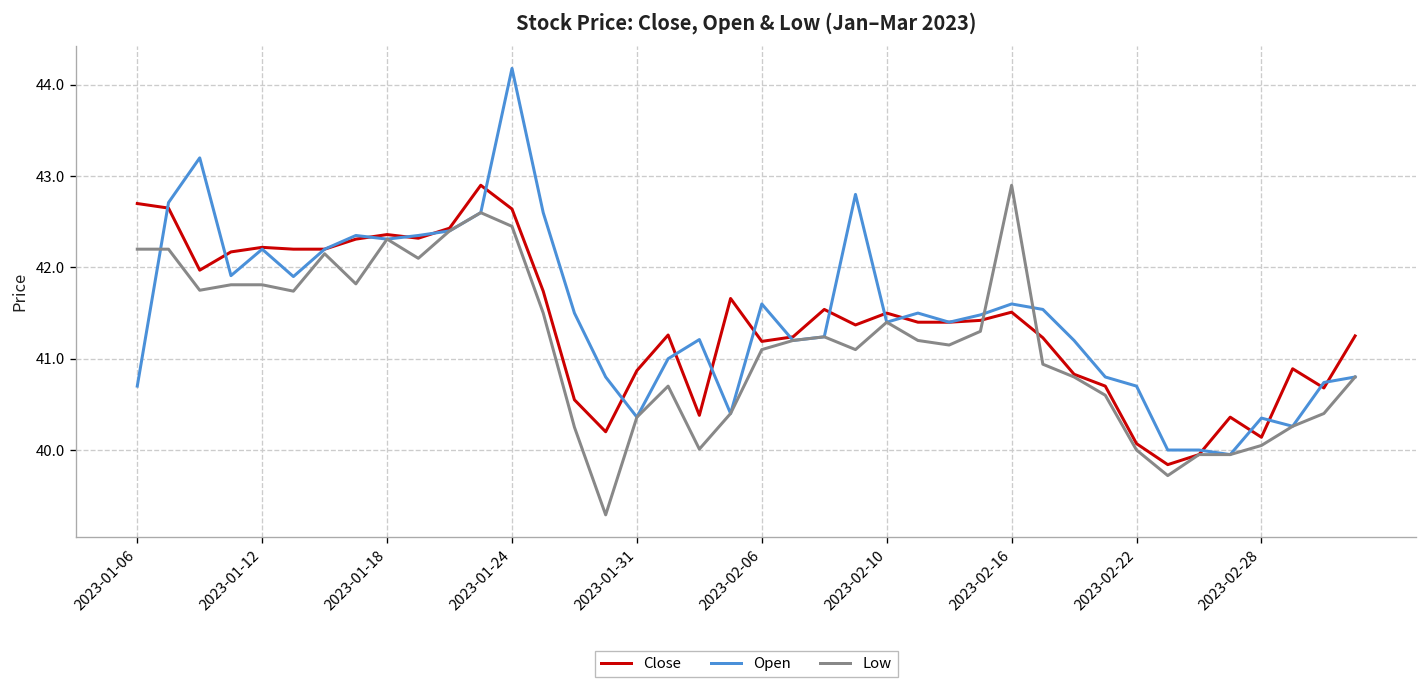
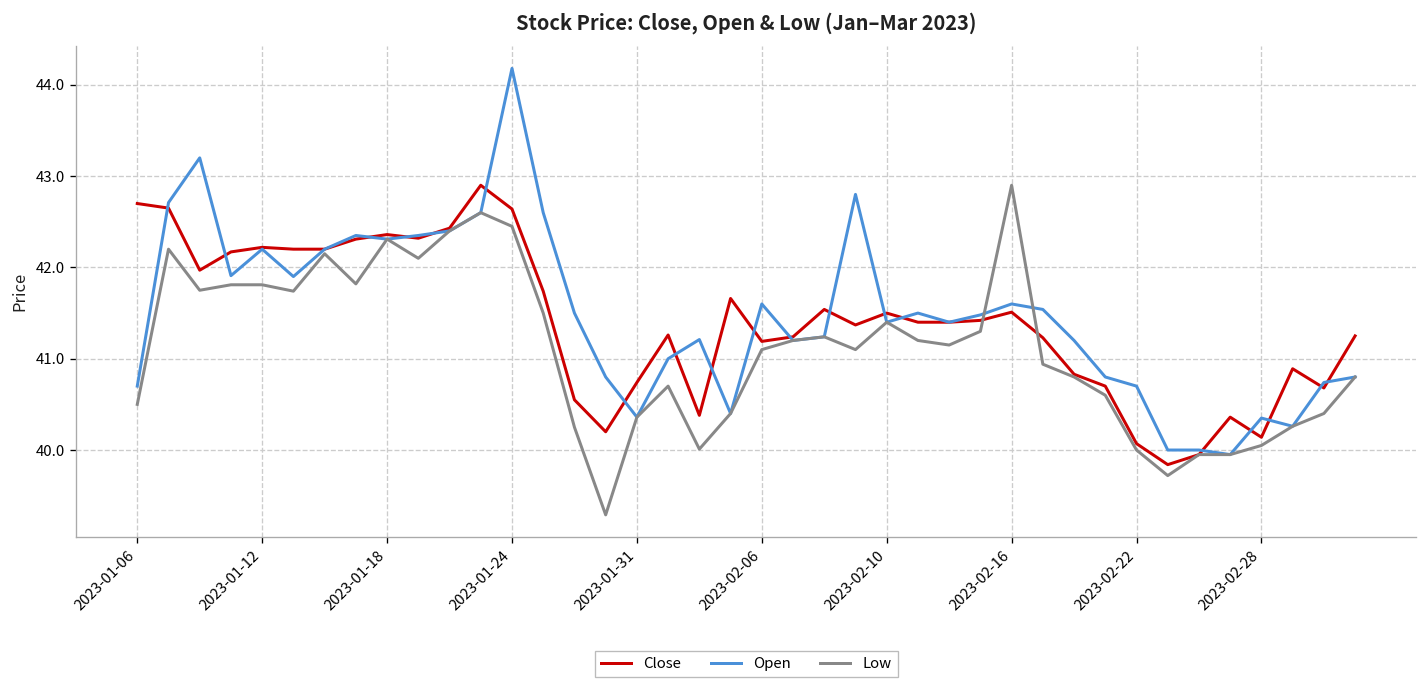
  {
    "Close": {
      "2023-01-06": 42.7,
      "2023-01-18": 42.4,
      "2023-01-24": 42.6,
-     "2023-01-31": 40.9,
+     "2023-01-31": 40.7,
      "2023-02-06": 41.2,
      "2023-02-10": 41.5,
      "2023-02-16": 41.5,
      "2023-02-22": 40.1,
      "2023-02-28": 40.1
    },
    "Open": {
      "2023-01-06": 40.7,
      "2023-01-24": 44.2,
      "2023-02-06": 41.6,
      "2023-02-16": 41.6,
      "2023-02-22": 40.7,
      "2023-02-28": 40.4
    },
    "Low": {
-     "2023-01-06": 42.2,
+     "2023-01-06": 40.5,
      "2023-01-12": 41.8,
      "2023-01-24": 42.5,
      "2023-02-06": 41.1,
      "2023-02-16": 42.9,
      "2023-02-22": 40.0,
      "2023-02-28": 40.1
    }
  }
